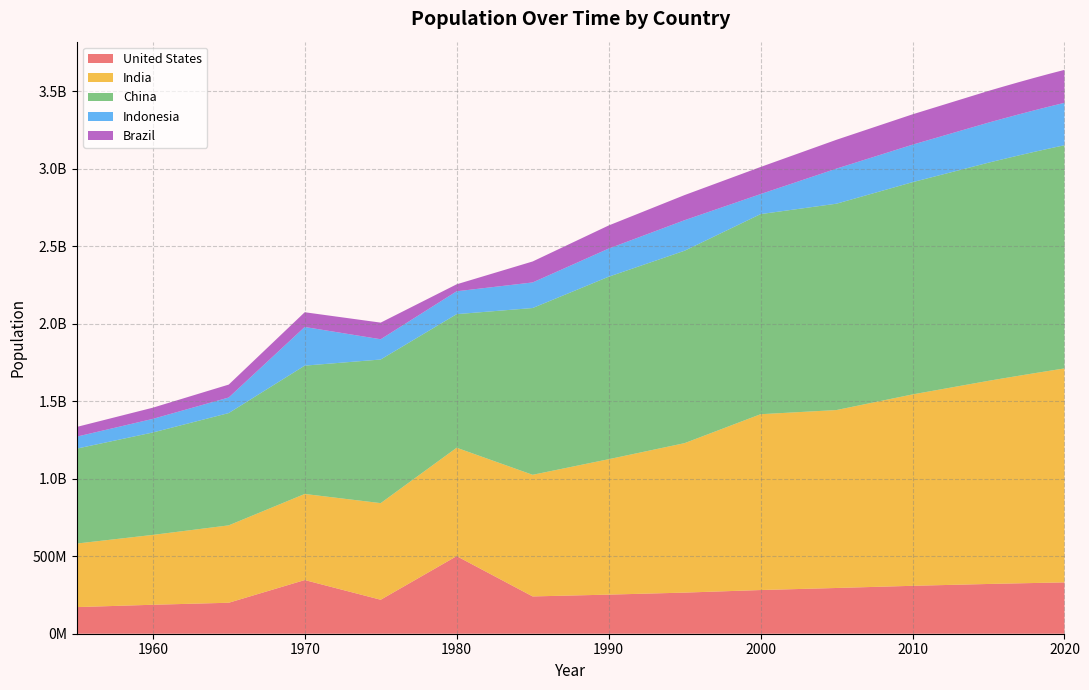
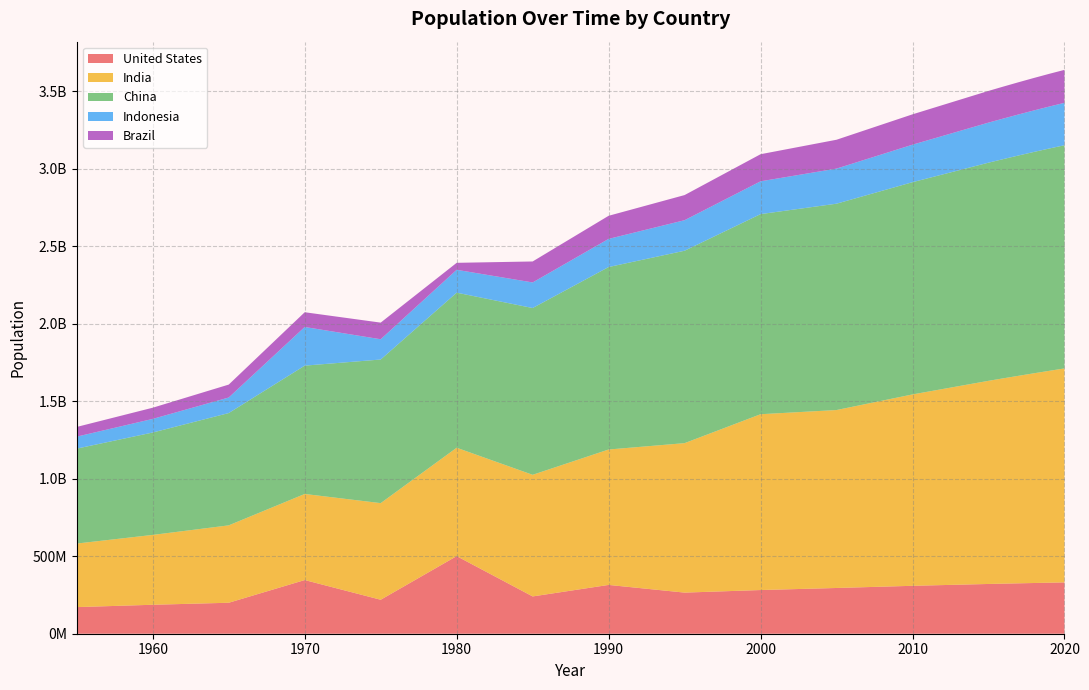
  {
    "United States": {
      "1960": 190000000,
      "1970": 350000000,
      "1980": 500000000,
-     "1990": 250000000,
+     "1990": 310000000,
      "2000": 280000000,
      "2010": 310000000,
      "2020": 330000000
    },
    "India": {
      "1960": 450000000,
      "1970": 560000000,
      "1980": 700000000,
      "1990": 870000000,
      "2000": 1130000000,
      "2010": 1230000000,
      "2020": 1380000000
    },
    "China": {
      "1960": 660000000,
      "1970": 830000000,
-     "1980": 860000000,
+     "1980": 1000000000,
      "1990": 1180000000,
      "2000": 1290000000,
      "2010": 1370000000,
      "2020": 1440000000
    },
    "Indonesia": {
      "1960": 90000000,
      "1970": 250000000,
      "1980": 150000000,
      "1990": 180000000,
-     "2000": 130000000,
+     "2000": 210000000,
      "2010": 240000000,
      "2020": 270000000
    },
    "Brazil": {
      "1960": 70000000,
      "1970": 100000000,
      "1980": 50000000,
      "1990": 150000000,
      "2000": 170000000,
      "2010": 200000000,
      "2020": 210000000
    }
  }
